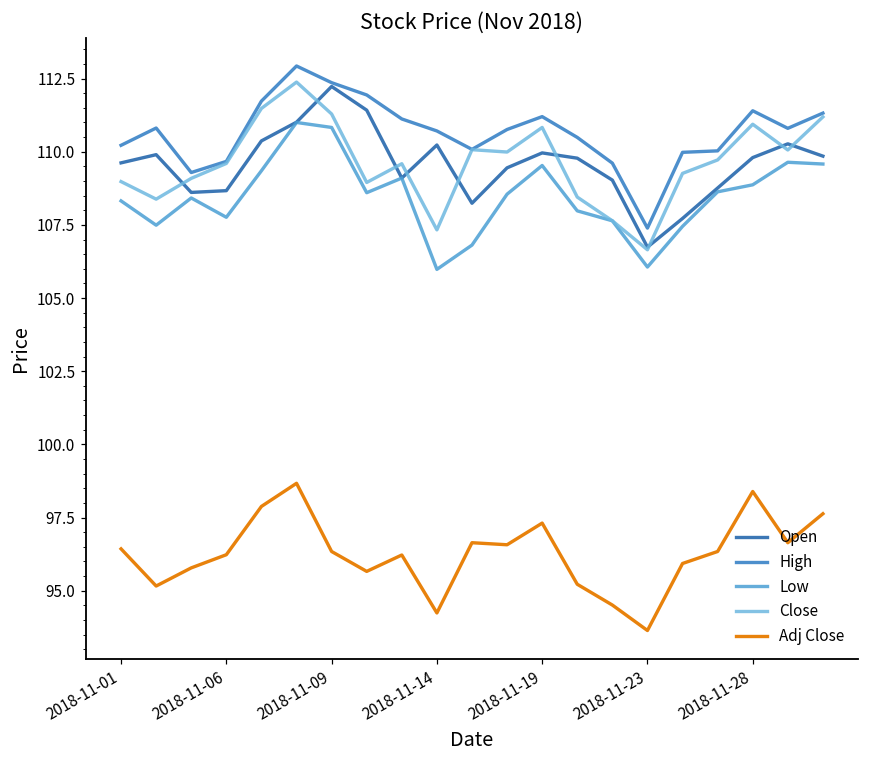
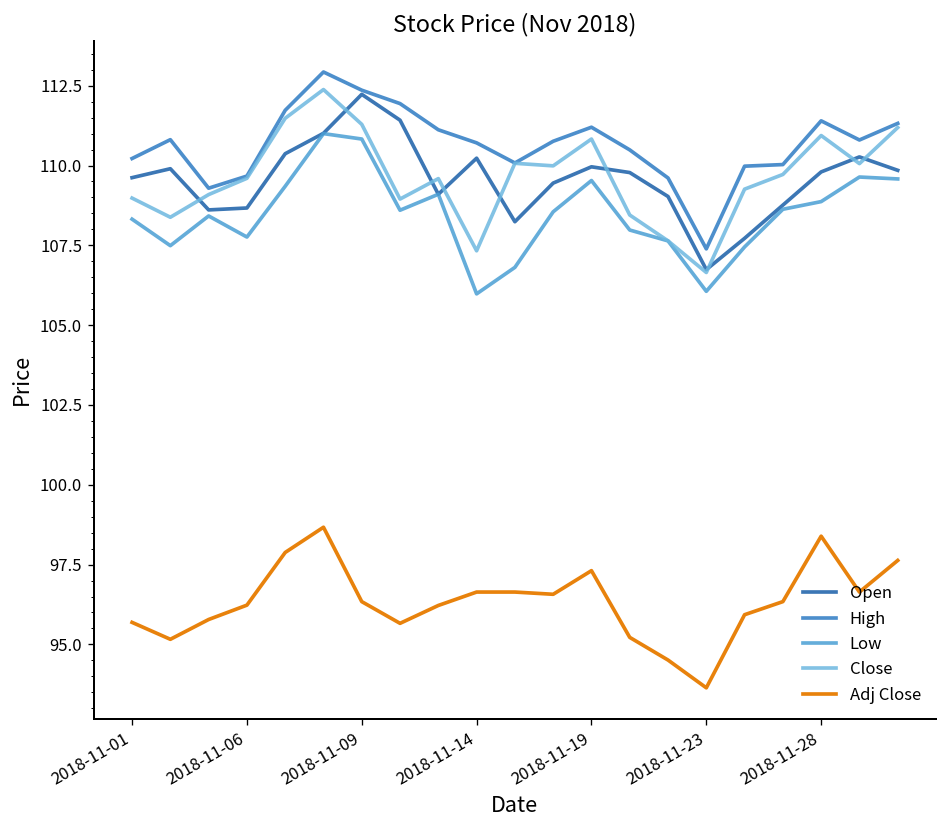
  {
    "Adj Close": {
-     "2018-11-01": 96.4,
+     "2018-11-01": 95.7,
      "2018-11-06": 96.2,
      "2018-11-09": 96.3,
-     "2018-11-14": 94.2,
+     "2018-11-14": 96.6,
      "2018-11-19": 97.3,
      "2018-11-23": 93.6,
      "2018-11-28": 98.4
    }
  }
